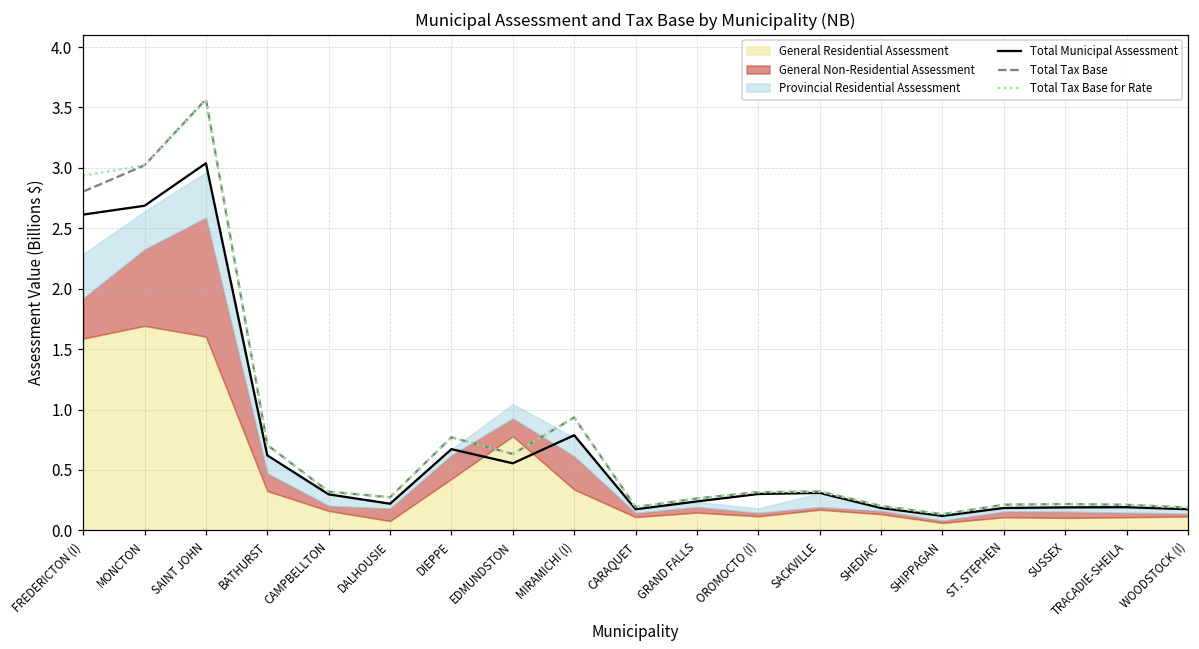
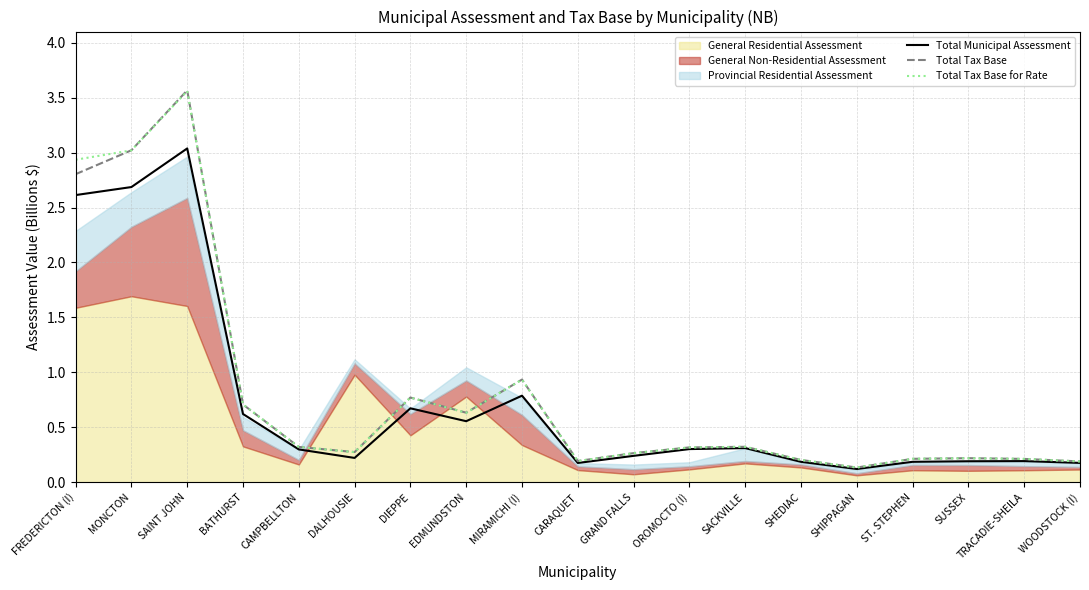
  {
    "Total Municipal Assessment": {
      "FREDERICTON (I)": 2.61,
      "MONCTON": 2.69,
      "SAINT JOHN": 3.04,
      "BATHURST": 0.62,
      "EDMUNDSTON": 0.55
    },
    "General Residential Assessment": {
      "FREDERICTON (I)": 1.59,
      "MONCTON": 1.69,
      "SAINT JOHN": 1.60,
      "BATHURST": 0.33,
      "CAMPBELLTON": 0.16,
-     "DALHOUSIE": 0.08,
+     "DALHOUSIE": 0.98,
      "DIEPPE": 0.43,
      "EDMUNDSTON": 0.78,
      "MIRAMICHI (I)": 0.34,
      "CARAQUET": 0.11,
-     "GRAND FALLS": 0.15,
+     "GRAND FALLS": 0.07,
      "OROMOCTO (I)": 0.12,
      "SHEDIAC": 0.13,
      "ST. STEPHEN": 0.11,
      "SUSSEX": 0.10,
      "TRACADIE-SHEILA": 0.11
    },
    "Total Tax Base": {
      "FREDERICTON (I)": 2.80
    },
    "General Non-Residential Assessment": {
      "FREDERICTON (I)": 0.33,
      "MONCTON": 0.63,
      "SAINT JOHN": 0.98,
      "BATHURST": 0.15,
      "CAMPBELLTON": 0.04,
      "DALHOUSIE": 0.10,
      "DIEPPE": 0.19,
      "EDMUNDSTON": 0.15,
      "MIRAMICHI (I)": 0.27,
      "CARAQUET": 0.03,
      "GRAND FALLS": 0.05,
      "OROMOCTO (I)": 0.03,
      "SUSSEX": 0.05,
      "TRACADIE-SHEILA": 0.04
    },
    "Total Tax Base for Rate": {
      "FREDERICTON (I)": 2.94
    },
    "Provincial Residential Assessment": {
      "FREDERICTON (I)": 0.37,
      "MONCTON": 0.31,
      "SAINT JOHN": 0.38,
      "BATHURST": 0.12,
      "EDMUNDSTON": 0.12,
      "OROMOCTO (I)": 0.04
    }
  }
